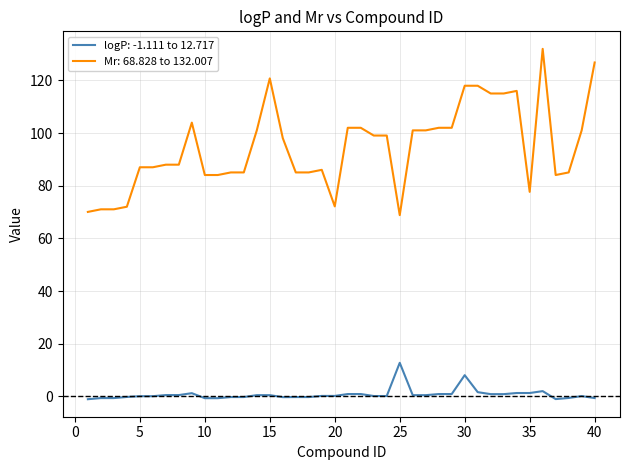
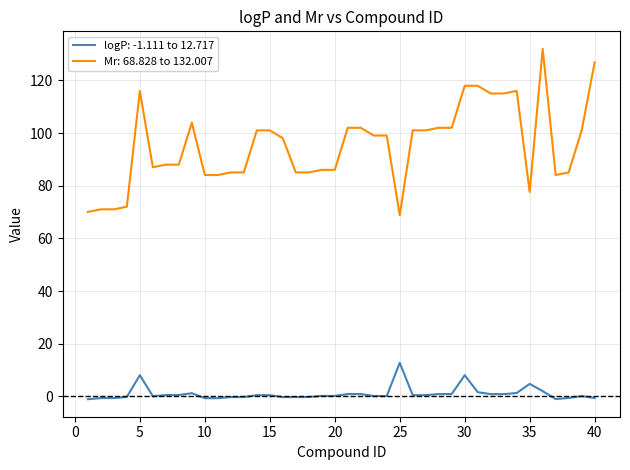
  {
    "logP: -1.111 to 12.717": {
-     "5": 0,
+     "5": 8,
      "10": -1,
      "15": 0,
      "20": 0,
      "25": 13,
      "30": 8,
-     "35": 1,
+     "35": 5,
      "40": -1
    },
    "Mr: 68.828 to 132.007": {
-     "5": 87,
+     "5": 116,
      "10": 84,
-     "15": 121,
-     "20": 72,
+     "15": 101,
+     "20": 86,
      "25": 69,
      "30": 118,
      "35": 78,
      "40": 127
    }
  }
